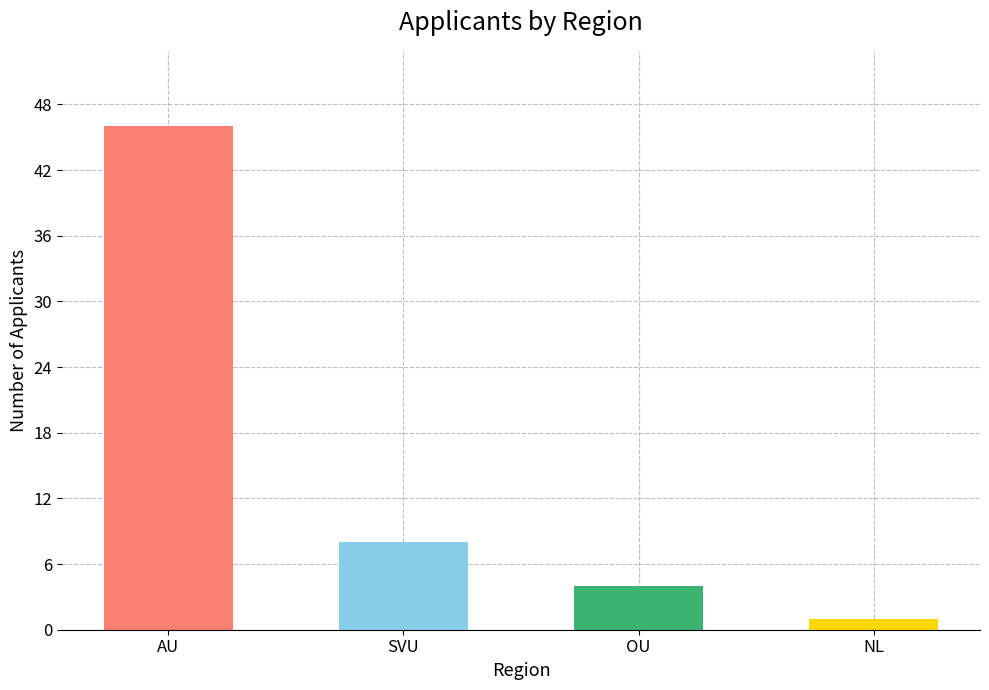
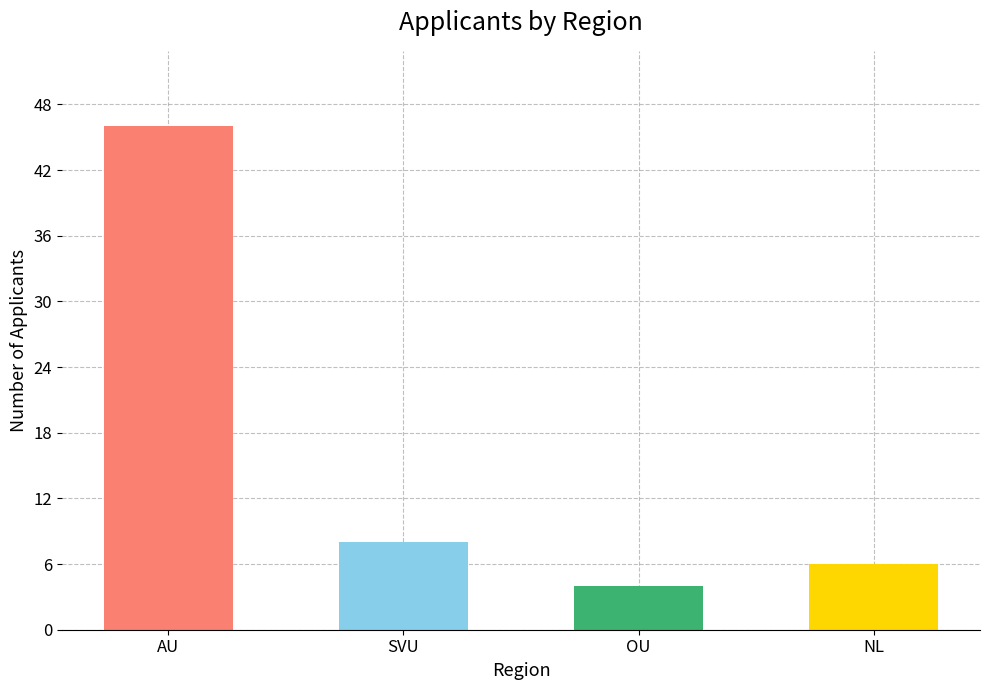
  {
    "AU": 46,
    "SVU": 8,
    "OU": 4,
-   "NL": 1
+   "NL": 6
  }
